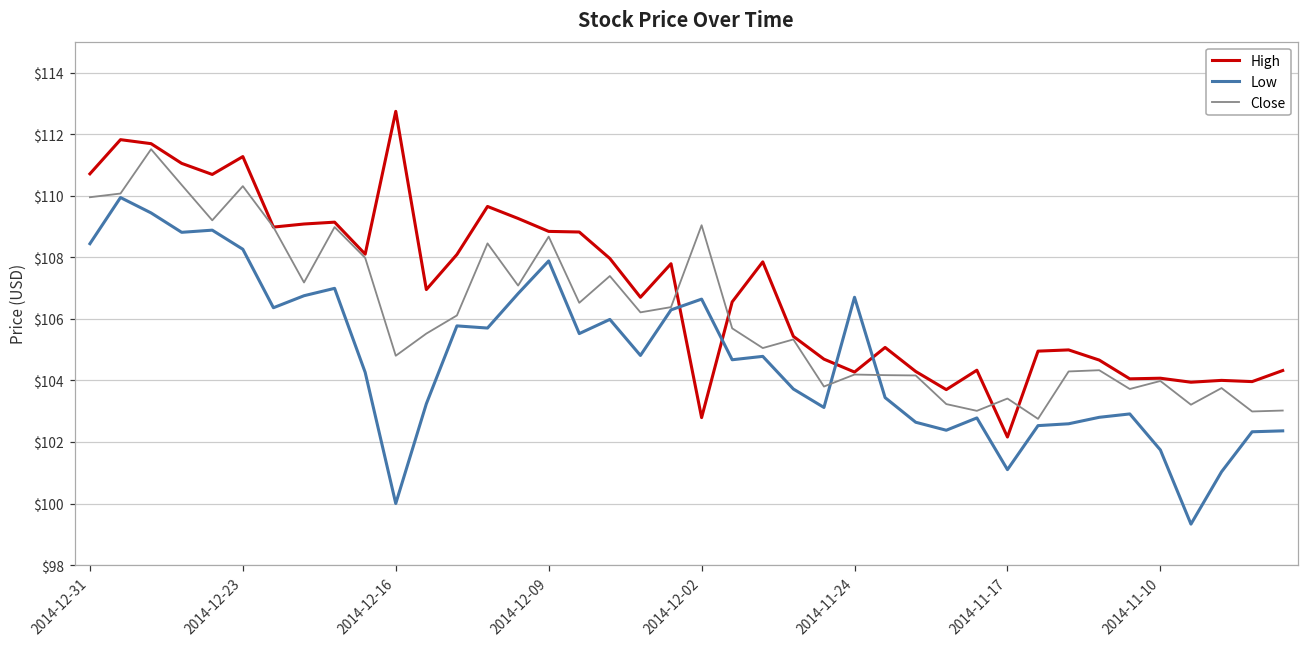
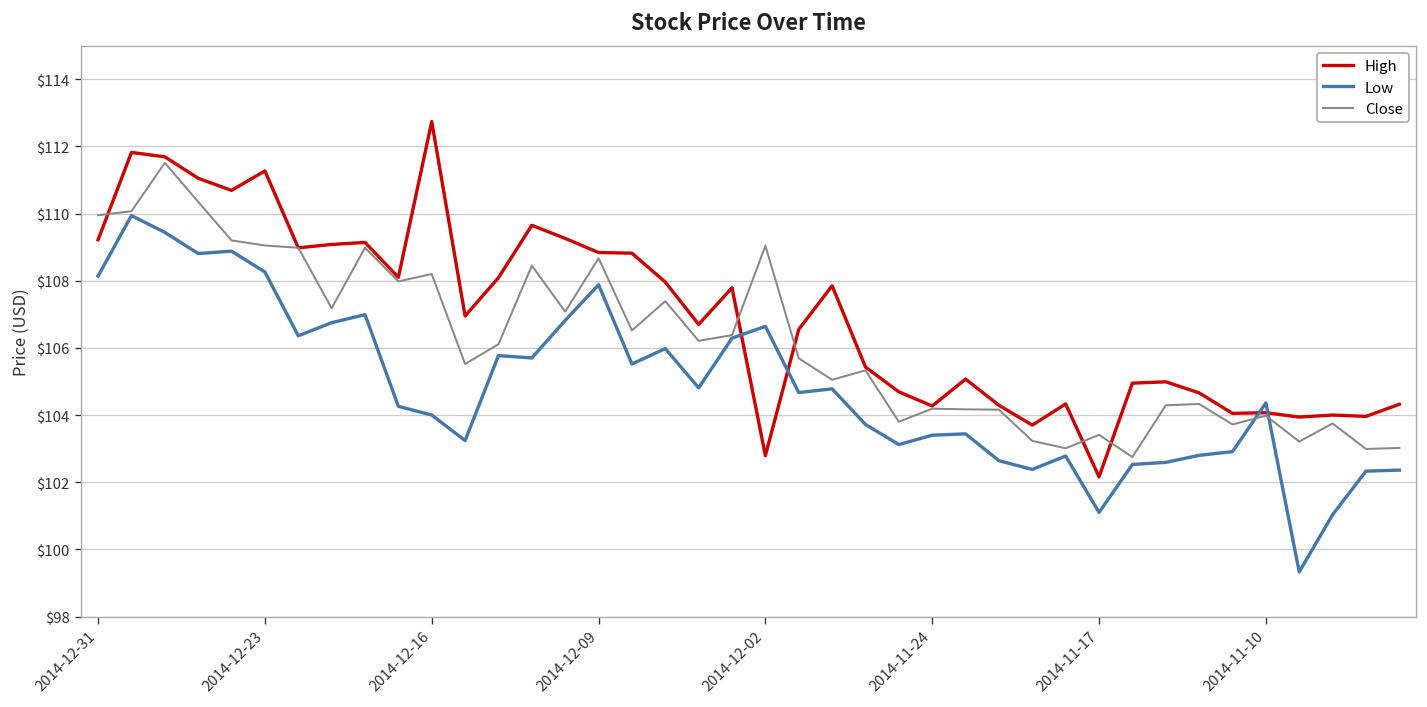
  {
    "High": {
-     "2014-12-31": "$110.7",
+     "2014-12-31": "$109.2",
      "2014-12-23": "$111.3",
      "2014-12-16": "$112.7",
      "2014-12-09": "$108.8",
      "2014-12-02": "$102.8",
      "2014-11-17": "$102.2",
      "2014-11-10": "$104.1"
    },
    "Low": {
-     "2014-12-31": "$108.4",
+     "2014-12-31": "$108.1",
      "2014-12-23": "$108.3",
-     "2014-12-16": "$100",
+     "2014-12-16": "$104",
      "2014-12-09": "$107.9",
      "2014-12-02": "$106.6",
-     "2014-11-24": "$106.7",
+     "2014-11-24": "$103.4",
      "2014-11-17": "$101.1",
-     "2014-11-10": "$101.7"
+     "2014-11-10": "$104.4"
    },
    "Close": {
      "2014-12-31": "$110.0",
-     "2014-12-23": "$110.3",
-     "2014-12-16": "$104.8",
+     "2014-12-23": "$109.1",
+     "2014-12-16": "$108.2",
      "2014-12-09": "$108.7",
      "2014-12-02": "$109.0",
      "2014-11-17": "$103.4",
      "2014-11-10": "$104.0"
    }
  }
